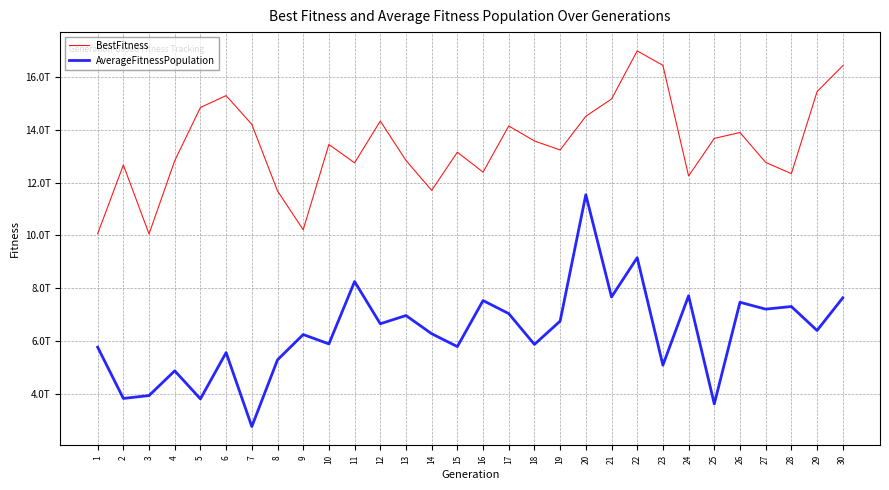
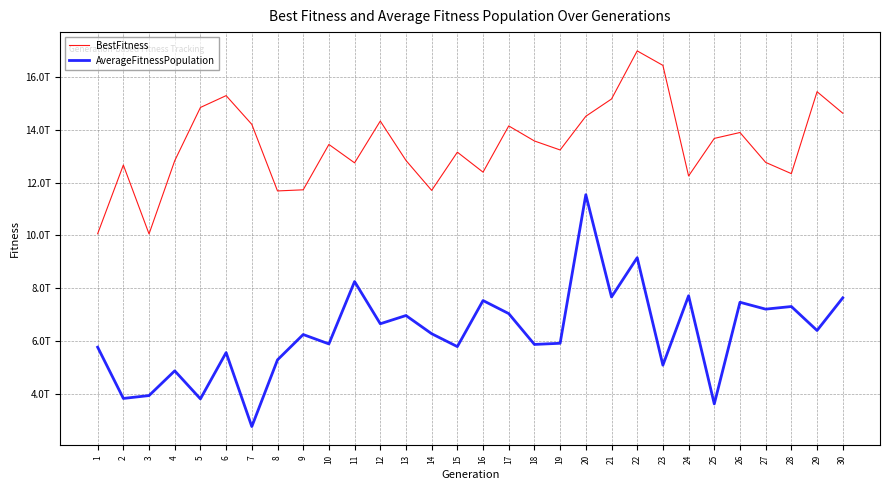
  {
    "BestFitness": {
      "1": "10.1T",
      "2": "12.7T",
      "3": "10.1T",
      "4": "12.8T",
      "5": "14.8T",
      "6": "15.3T",
      "7": "14.2T",
      "8": "11.7T",
-     "9": "10.2T",
+     "9": "11.7T",
      "10": "13.4T",
      "11": "12.8T",
      "12": "14.3T",
      "13": "12.8T",
      "14": "11.7T",
      "15": "13.2T",
      "16": "12.4T",
      "17": "14.1T",
      "18": "13.6T",
      "19": "13.2T",
      "20": "14.5T",
      "21": "15.2T",
      "22": "17.0T",
      "23": "16.4T",
      "24": "12.3T",
      "25": "13.7T",
      "26": "13.9T",
      "27": "12.8T",
      "28": "12.3T",
      "29": "15.4T",
-     "30": "16.4T"
+     "30": "14.6T"
    },
    "AverageFitnessPopulation": {
      "1": "5.8T",
      "2": "3.8T",
      "3": "3.9T",
      "4": "4.9T",
      "5": "3.8T",
      "6": "5.6T",
      "7": "2.8T",
      "8": "5.3T",
      "9": "6.2T",
      "10": "5.9T",
      "11": "8.3T",
      "12": "6.7T",
      "13": "7.0T",
      "14": "6.3T",
      "15": "5.8T",
      "16": "7.5T",
      "17": "7.0T",
      "18": "5.9T",
-     "19": "6.8T",
+     "19": "5.9T",
      "20": "11.5T",
      "21": "7.7T",
      "22": "9.2T",
      "23": "5.1T",
      "24": "7.7T",
      "25": "3.6T",
      "26": "7.5T",
      "27": "7.2T",
      "28": "7.3T",
      "29": "6.4T",
      "30": "7.6T"
    }
  }
